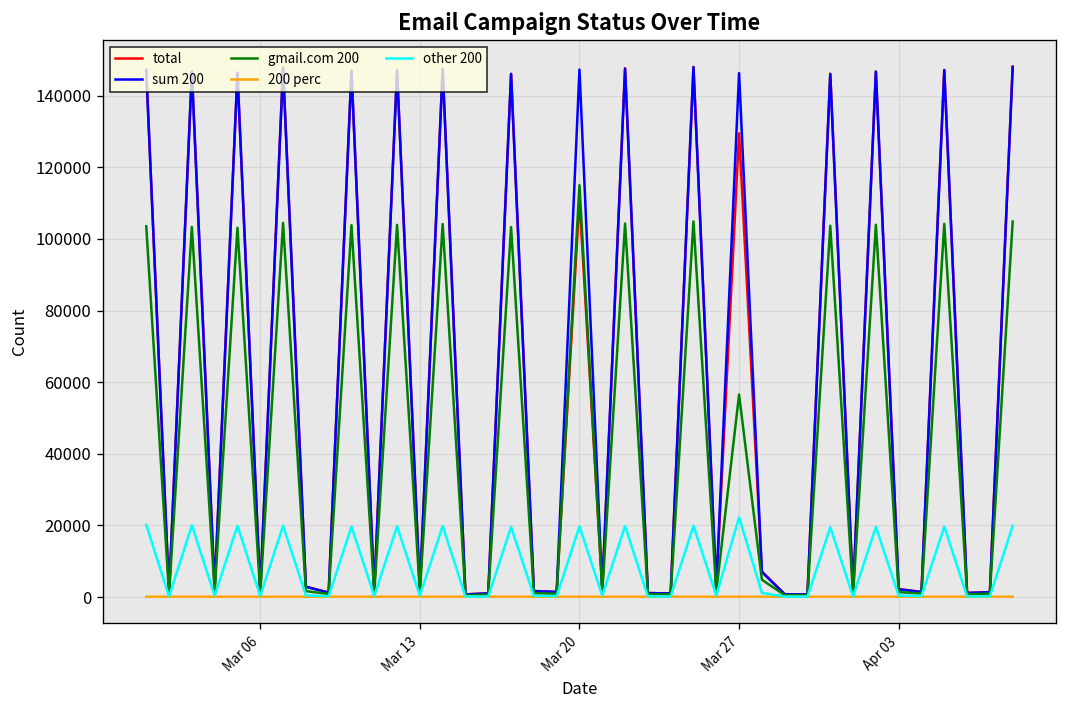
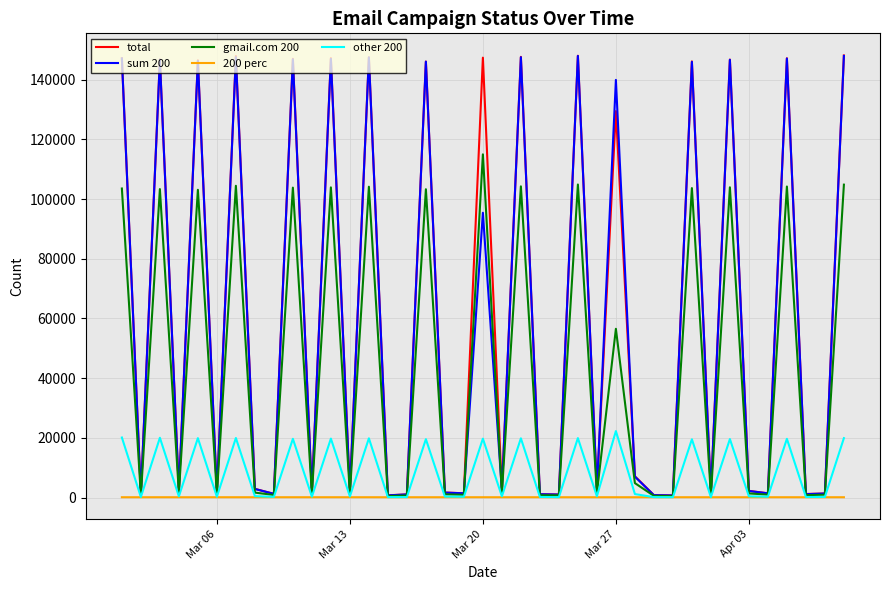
  {
    "total": {
-     "Mar 20": 111000,
+     "Mar 20": 147000,
      "Mar 27": 130000
    },
    "sum 200": {
-     "Mar 20": 147000,
-     "Mar 27": 146000
+     "Mar 20": 95000,
+     "Mar 27": 140000
    },
    "gmail.com 200": {
      "Mar 20": 115000,
      "Mar 27": 57000
    },
    "200 perc": {
      "Mar 20": 0,
      "Mar 27": 0
    },
    "other 200": {
      "Mar 20": 20000,
      "Mar 27": 22000
    }
  }
